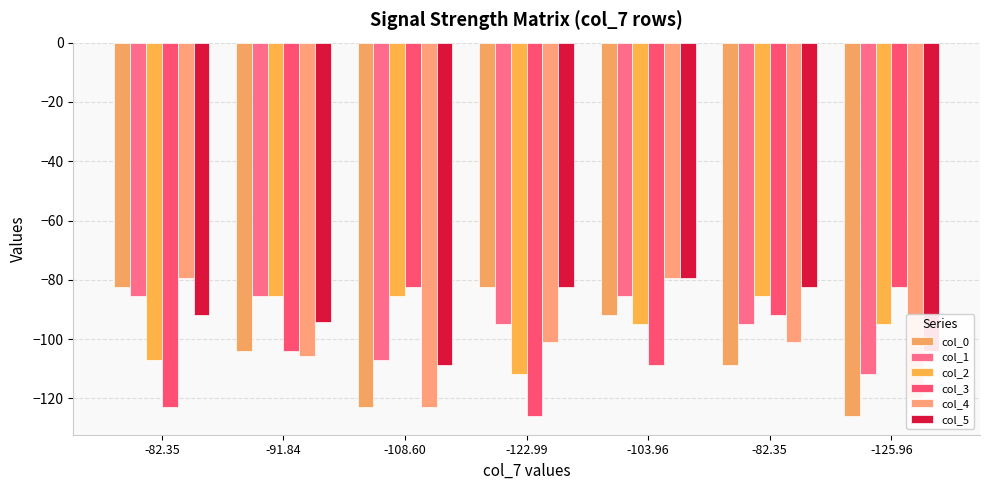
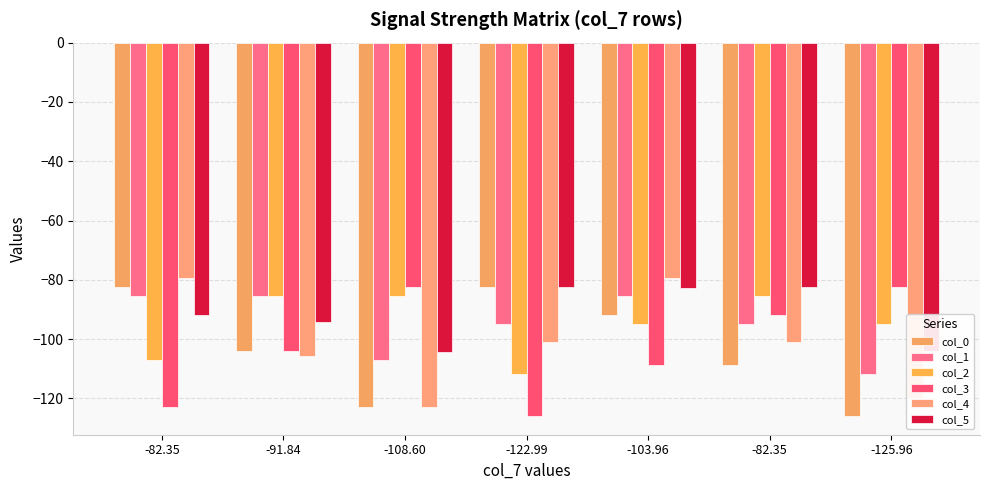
  {
    "col_5": {
      "-91.84": -94,
-     "-108.60": -109,
+     "-108.60": -104,
      "-122.99": -82,
-     "-103.96": -79
+     "-103.96": -83
    }
  }
